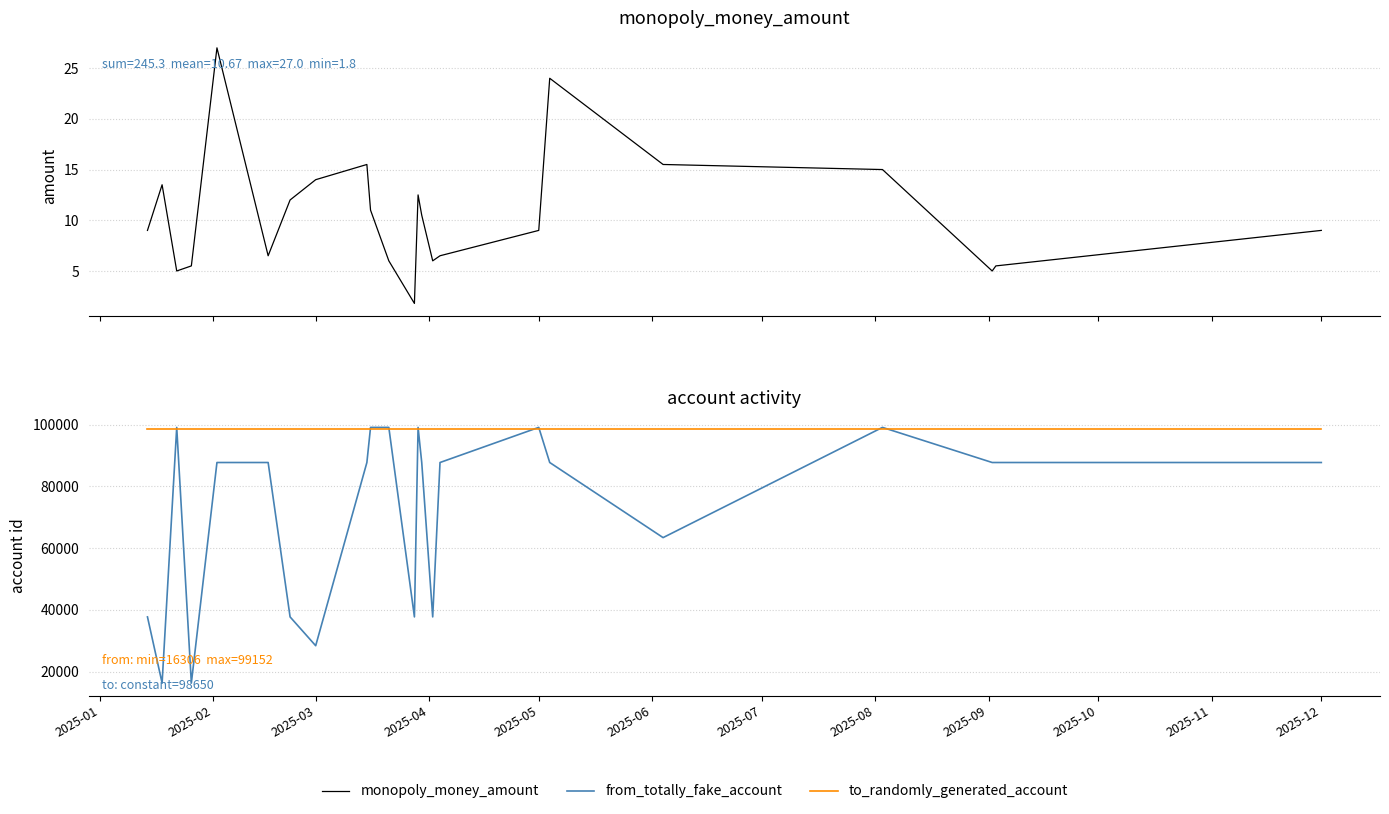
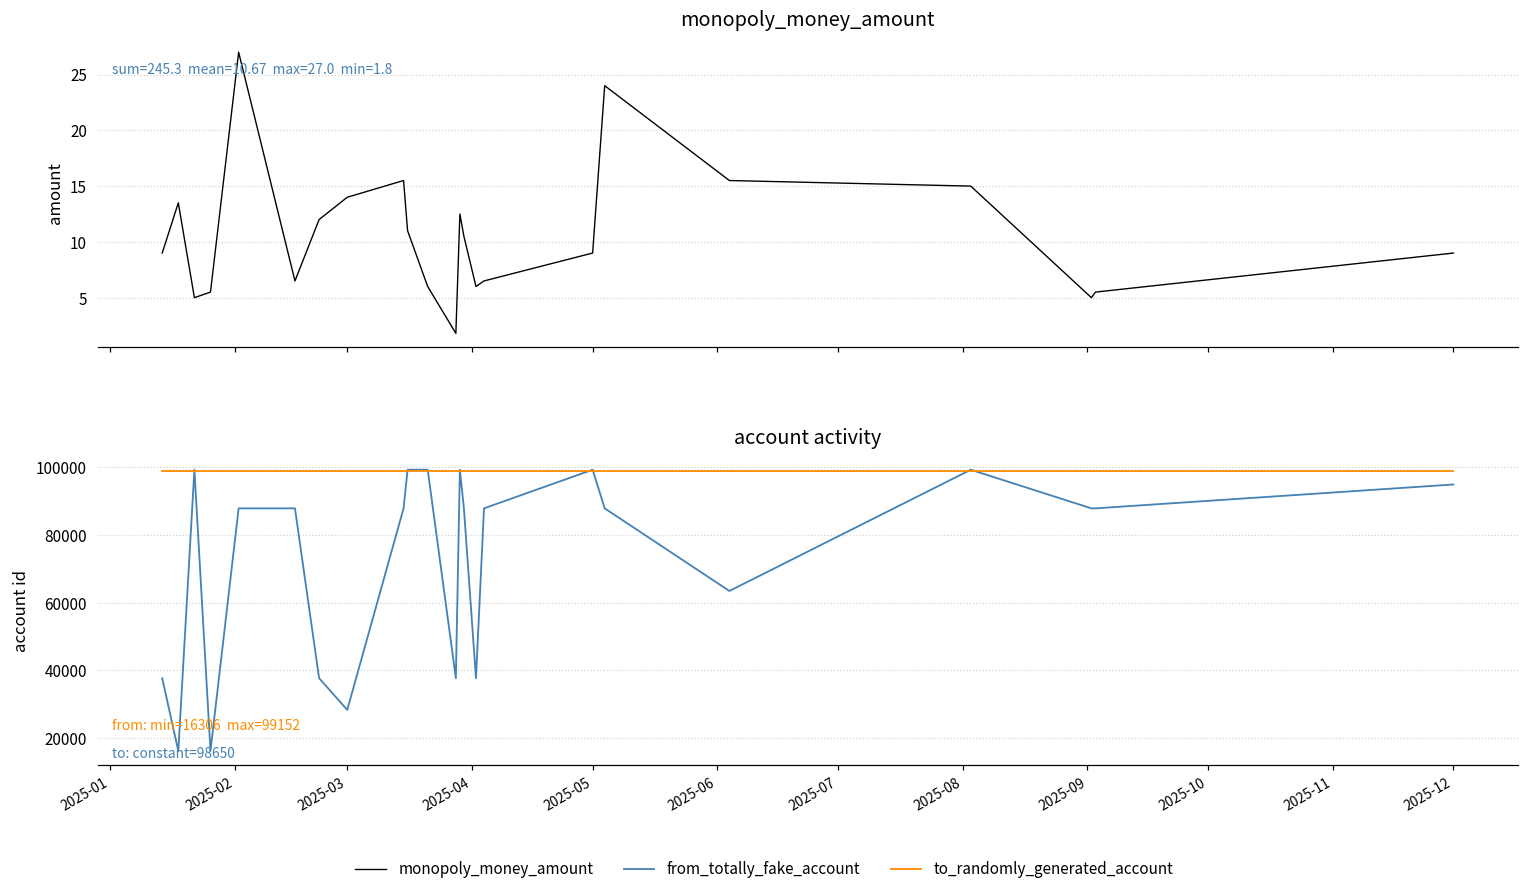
  {
    "account activity": {
      "from_totally_fake_account": {
        "2025-03": 28000,
-       "2025-12": 88000
+       "2025-12": 95000
      },
      "to_randomly_generated_account": {
        "2025-03": 99000,
        "2025-12": 99000
      }
    }
  }
